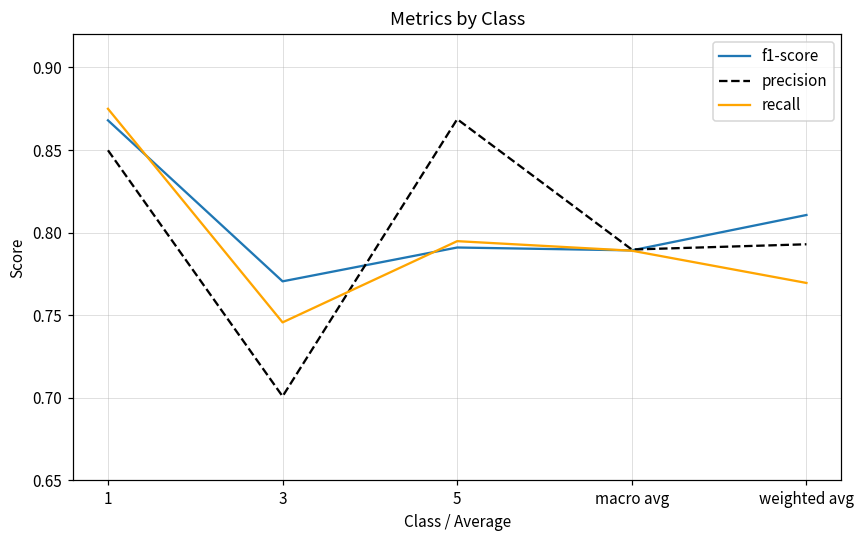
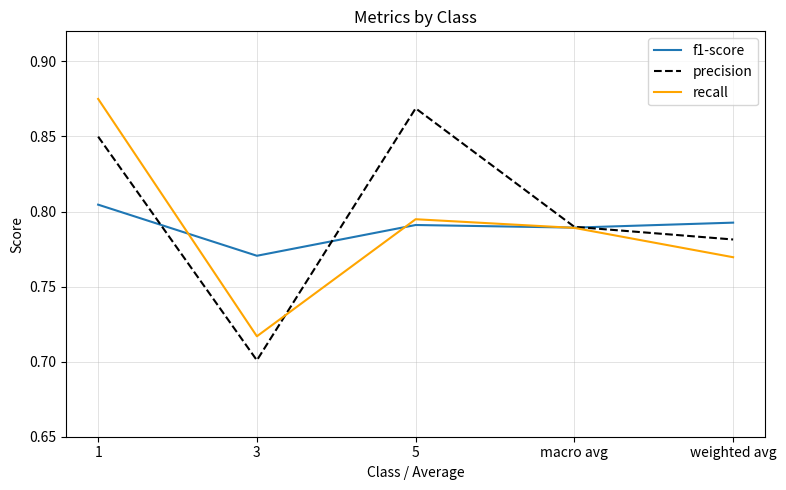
  {
    "f1-score": {
-     "1": 0.868,
+     "1": 0.805,
      "3": 0.771,
      "5": 0.791,
-     "weighted avg": 0.811
+     "weighted avg": 0.793
    },
    "precision": {
      "1": 0.850,
      "3": 0.701,
      "5": 0.869,
-     "weighted avg": 0.793
+     "weighted avg": 0.781
    },
    "recall": {
      "1": 0.875,
-     "3": 0.746,
+     "3": 0.717,
      "5": 0.795,
      "weighted avg": 0.770
    }
  }
